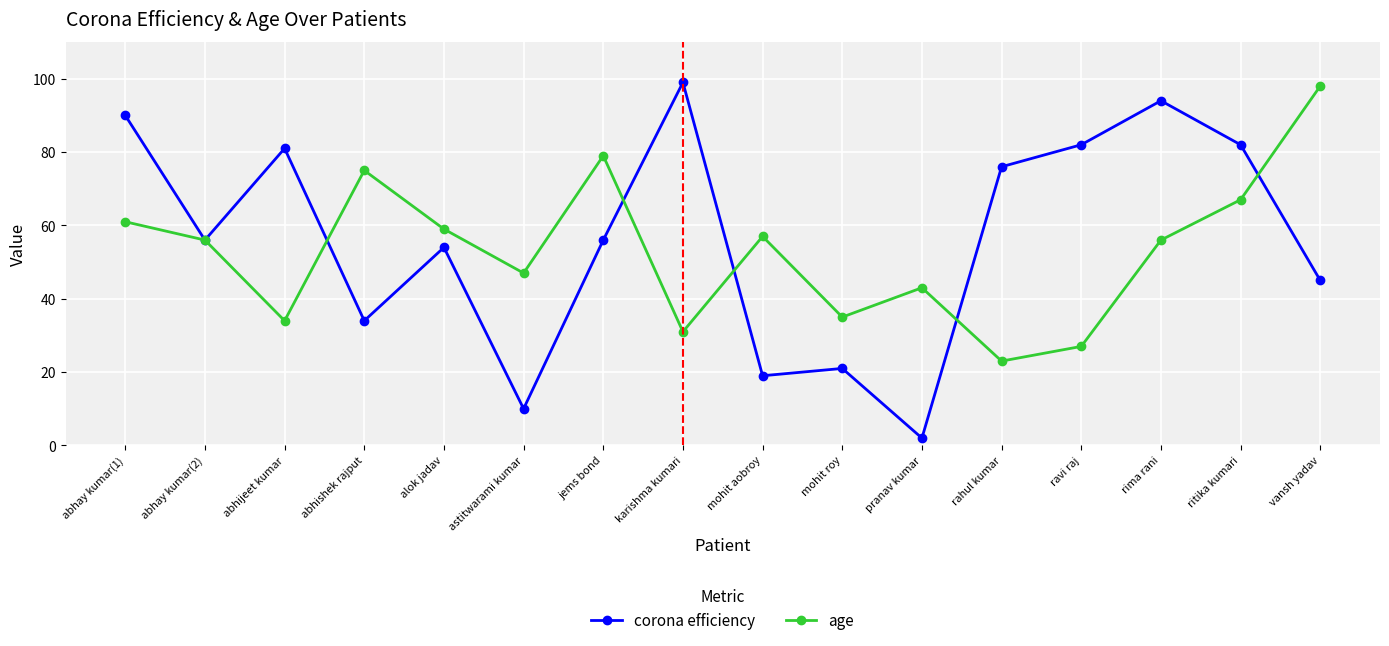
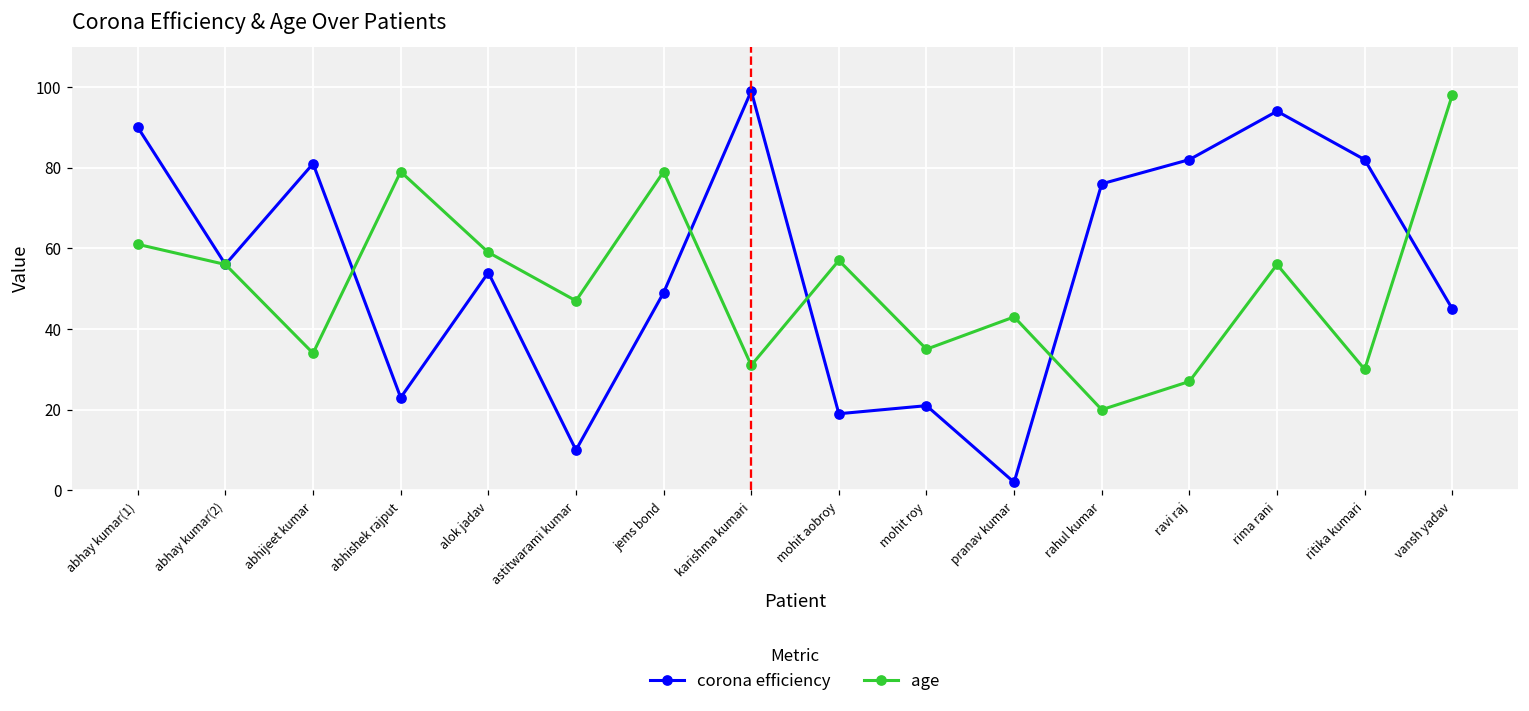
  {
    "corona efficiency": {
      "abhay kumar(1)": 90,
      "abhijeet kumar": 81,
-     "abhishek rajput": 34,
+     "abhishek rajput": 23,
      "alok jadav": 54,
      "astitwarami kumar": 10,
-     "jems bond": 56,
+     "jems bond": 49,
      "karishma kumari": 99,
      "mohit aobroy": 19,
      "mohit roy": 21,
      "pranav kumar": 2,
      "rahul kumar": 76,
      "ravi raj": 82,
      "rima rani": 94,
      "ritika kumari": 82,
      "vansh yadav": 45
    },
    "age": {
      "abhay kumar(1)": 61,
      "abhijeet kumar": 34,
-     "abhishek rajput": 75,
+     "abhishek rajput": 79,
      "alok jadav": 59,
      "astitwarami kumar": 47,
      "jems bond": 79,
      "karishma kumari": 31,
      "mohit aobroy": 57,
      "mohit roy": 35,
      "pranav kumar": 43,
-     "rahul kumar": 23,
+     "rahul kumar": 20,
      "ravi raj": 27,
      "rima rani": 56,
-     "ritika kumari": 67,
+     "ritika kumari": 30,
      "vansh yadav": 98
    }
  }
